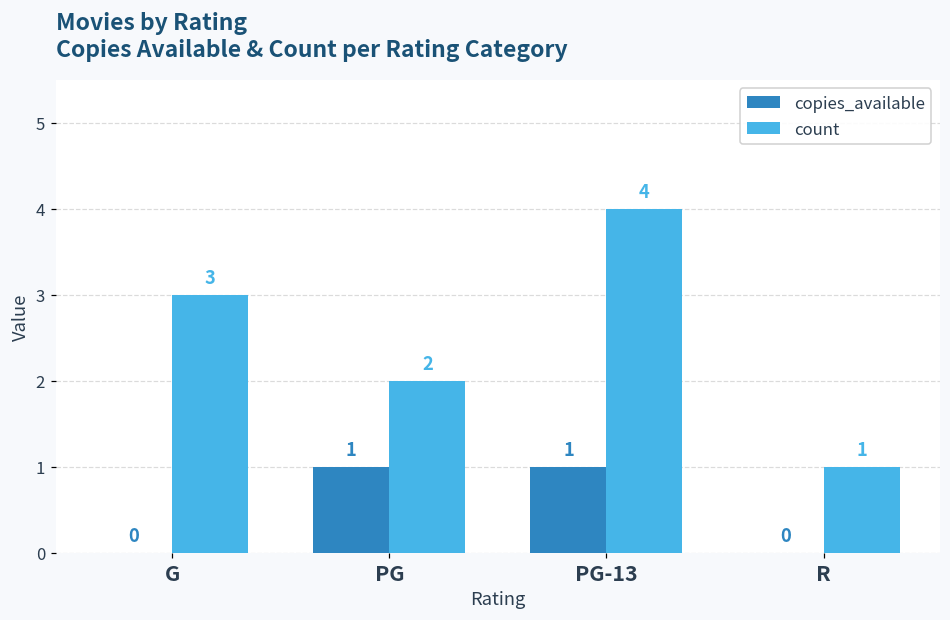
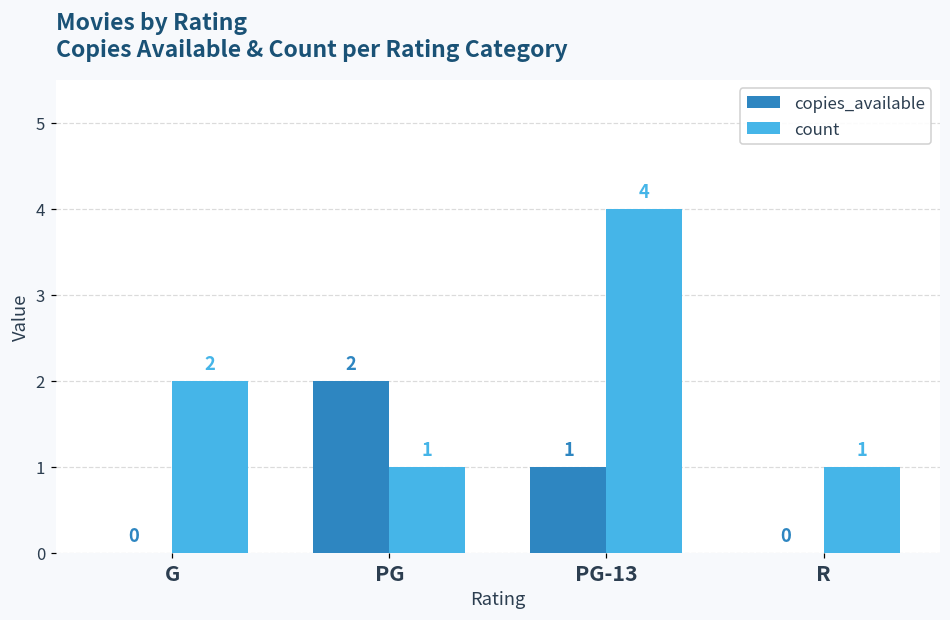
  {
    "copies_available": {
      "G": 0,
-     "PG": 1,
+     "PG": 2,
      "PG-13": 1,
      "R": 0
    },
    "count": {
-     "G": 3,
-     "PG": 2,
+     "G": 2,
+     "PG": 1,
      "PG-13": 4,
      "R": 1
    }
  }
